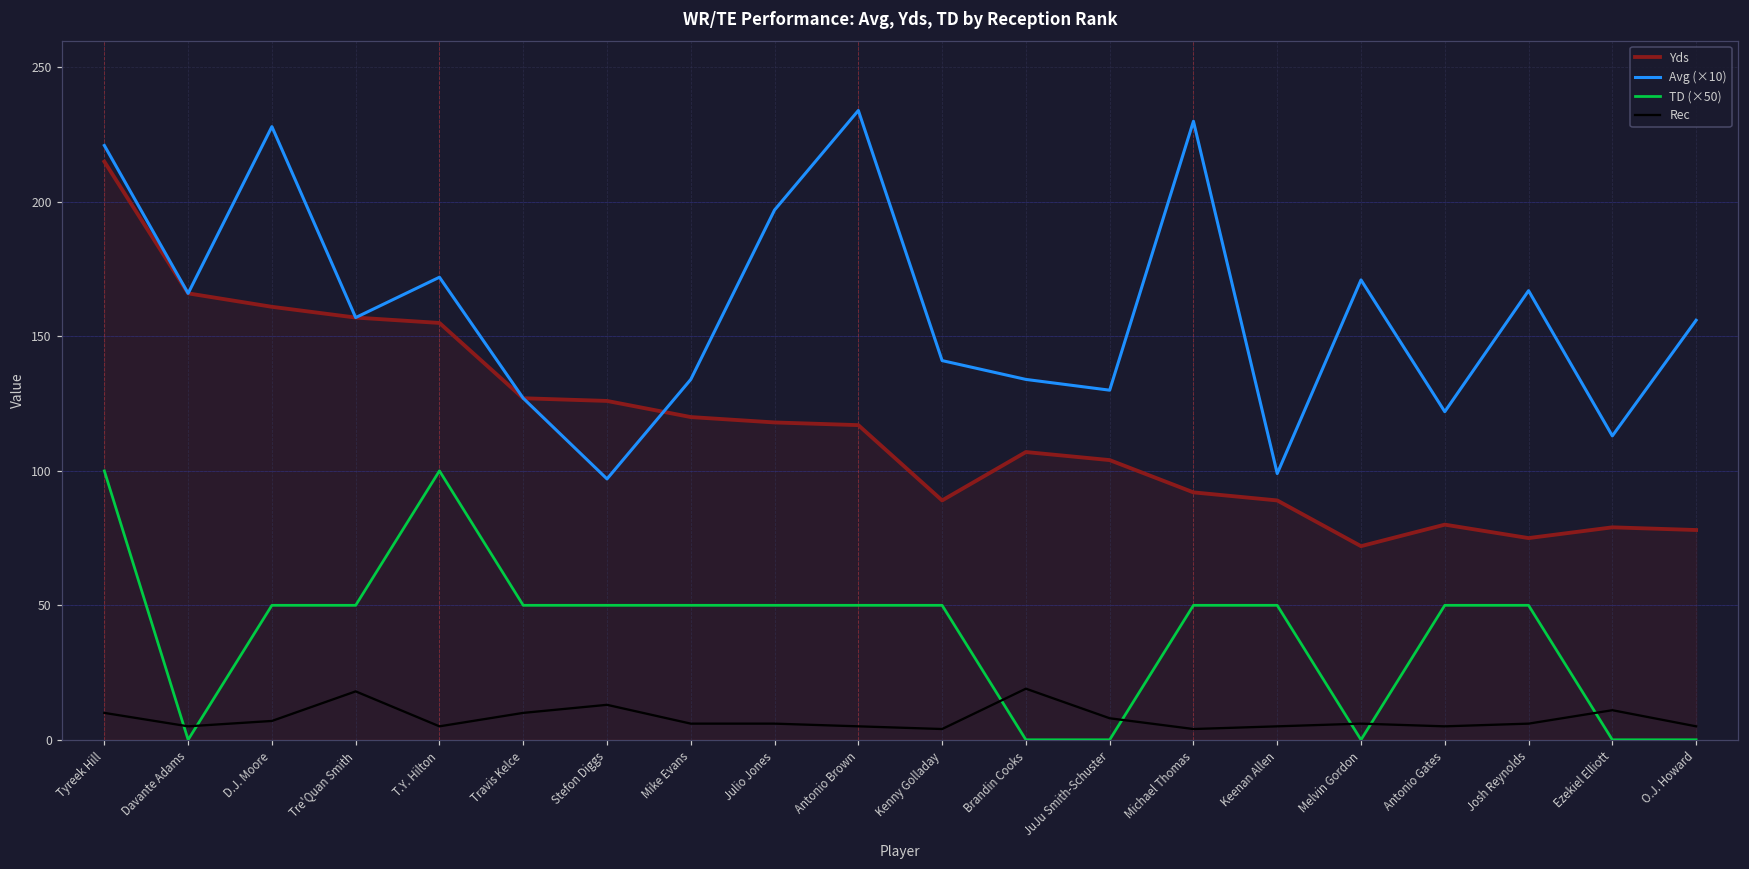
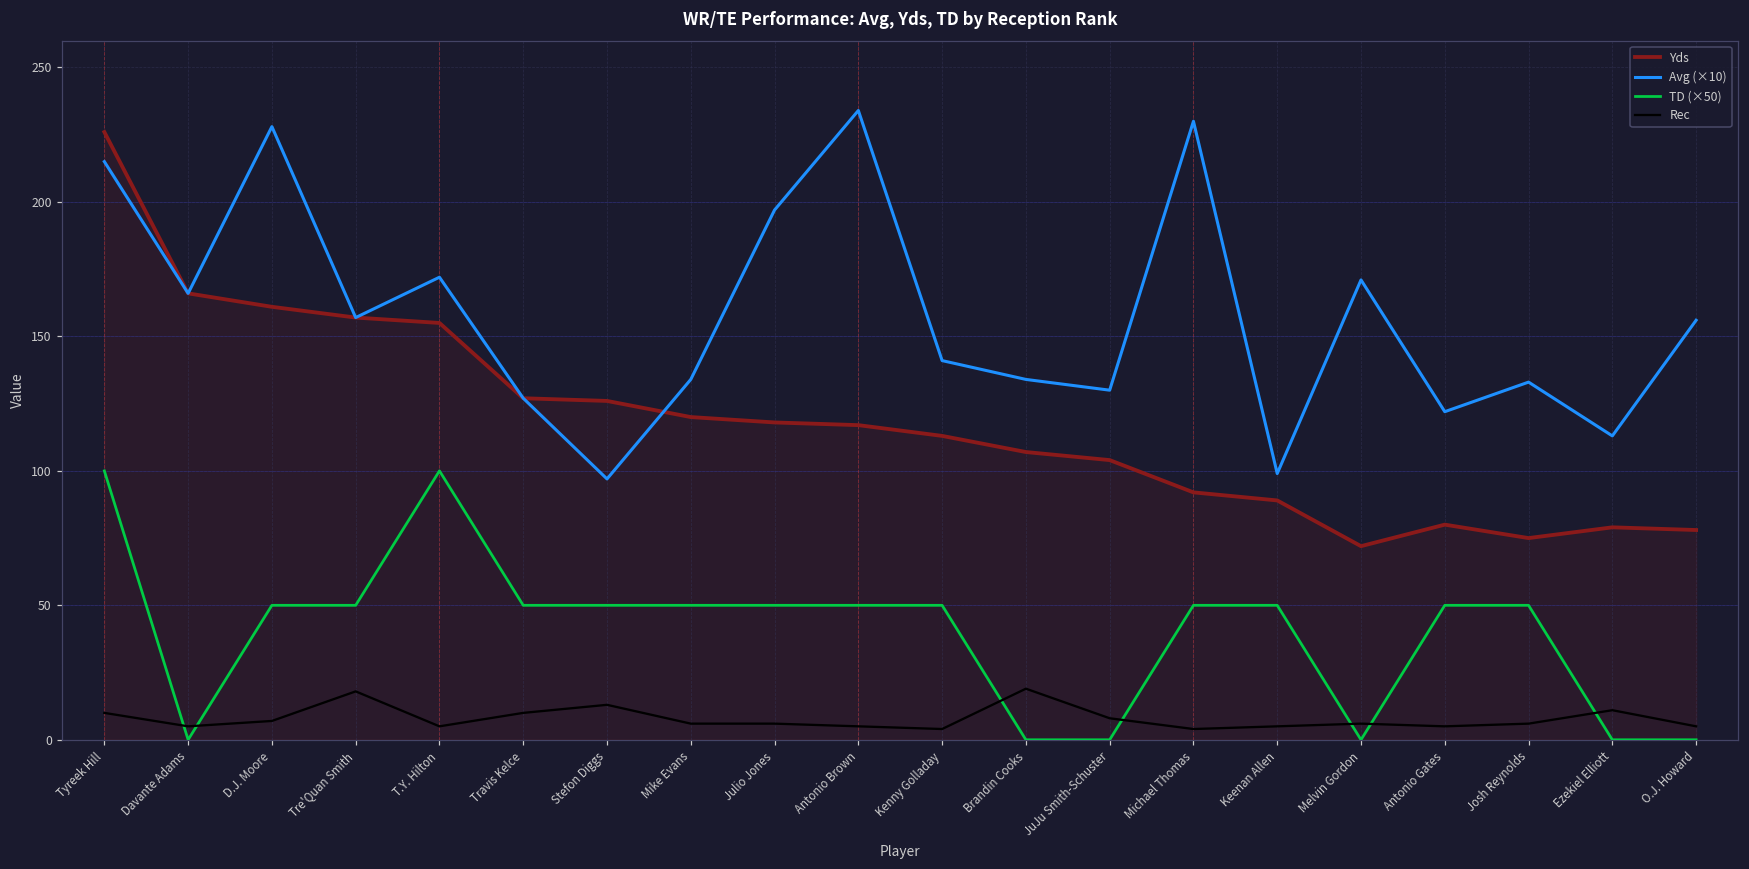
  {
    "Yds": {
-     "Tyreek Hill": 215,
+     "Tyreek Hill": 226,
      "D.J. Moore": 161,
      "T.Y. Hilton": 155,
      "Stefon Diggs": 126,
      "Mike Evans": 120,
      "Julio Jones": 118,
      "Antonio Brown": 117,
-     "Kenny Golladay": 89,
+     "Kenny Golladay": 113,
      "Brandin Cooks": 107,
      "JuJu Smith-Schuster": 104,
      "Michael Thomas": 92,
      "Keenan Allen": 89,
      "Melvin Gordon": 72,
      "Antonio Gates": 80,
      "Josh Reynolds": 75,
      "Ezekiel Elliott": 79,
      "O.J. Howard": 78
    },
    "Avg (×10)": {
-     "Tyreek Hill": 221,
+     "Tyreek Hill": 215,
      "D.J. Moore": 228,
      "T.Y. Hilton": 172,
      "Stefon Diggs": 97,
      "Mike Evans": 134,
      "Julio Jones": 197,
      "Antonio Brown": 234,
      "Kenny Golladay": 141,
      "Brandin Cooks": 134,
      "JuJu Smith-Schuster": 130,
      "Michael Thomas": 230,
      "Keenan Allen": 99,
      "Melvin Gordon": 171,
      "Antonio Gates": 122,
-     "Josh Reynolds": 167,
+     "Josh Reynolds": 133,
      "Ezekiel Elliott": 113,
      "O.J. Howard": 156
    },
    "TD (×50)": {
      "Tyreek Hill": 100,
      "Davante Adams": 0,
      "D.J. Moore": 50,
      "Tre'Quan Smith": 50,
      "T.Y. Hilton": 100,
      "Travis Kelce": 50,
      "Stefon Diggs": 50,
      "Mike Evans": 50,
      "Julio Jones": 50,
      "Antonio Brown": 50,
      "Kenny Golladay": 50,
      "Brandin Cooks": 0,
      "JuJu Smith-Schuster": 0,
      "Michael Thomas": 50,
      "Keenan Allen": 50,
      "Melvin Gordon": 0,
      "Antonio Gates": 50,
      "Josh Reynolds": 50,
      "Ezekiel Elliott": 0,
      "O.J. Howard": 0
    },
    "Rec": {
      "Tyreek Hill": 10,
      "Davante Adams": 5,
      "D.J. Moore": 7,
      "Tre'Quan Smith": 18,
      "T.Y. Hilton": 5,
      "Travis Kelce": 10,
      "Stefon Diggs": 13,
      "Mike Evans": 6,
      "Julio Jones": 6,
      "Antonio Brown": 5,
      "Kenny Golladay": 4,
      "Brandin Cooks": 19,
      "JuJu Smith-Schuster": 8,
      "Michael Thomas": 4,
      "Keenan Allen": 5,
      "Melvin Gordon": 6,
      "Antonio Gates": 5,
      "Josh Reynolds": 6,
      "Ezekiel Elliott": 11,
      "O.J. Howard": 5
    }
  }
